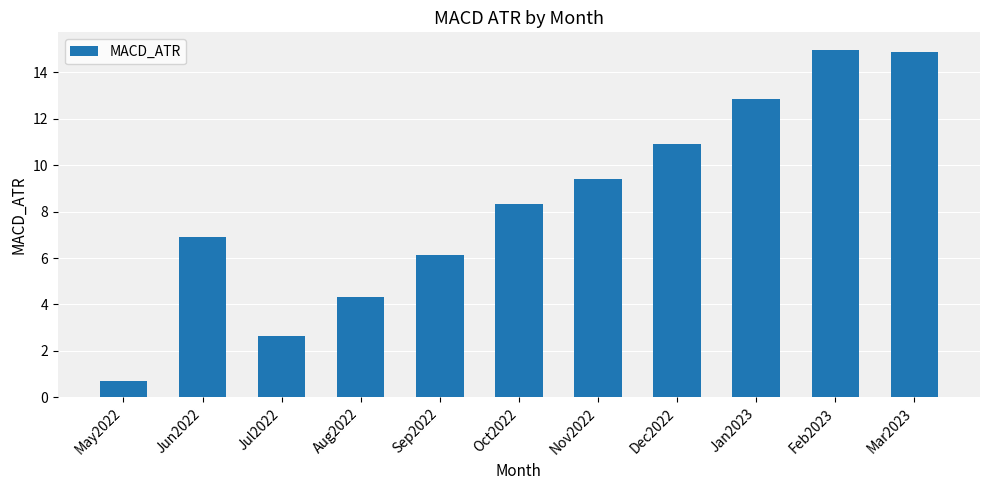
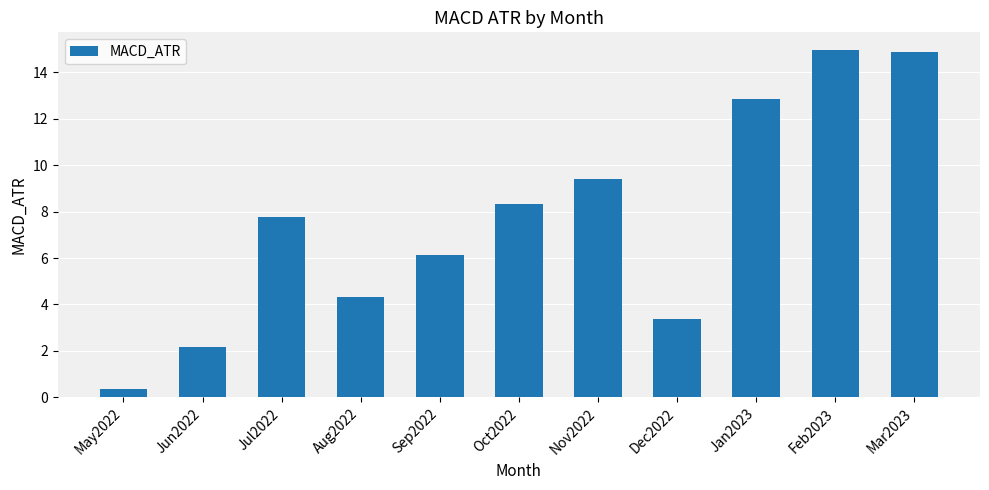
  {
-   "May2022": 0.7,
-   "Jun2022": 6.9,
-   "Jul2022": 2.7,
+   "May2022": 0.4,
+   "Jun2022": 2.2,
+   "Jul2022": 7.8,
    "Aug2022": 4.3,
    "Sep2022": 6.1,
    "Oct2022": 8.3,
    "Nov2022": 9.4,
-   "Dec2022": 10.9,
+   "Dec2022": 3.4,
    "Jan2023": 12.9,
    "Feb2023": 15.0,
    "Mar2023": 14.9
  }
